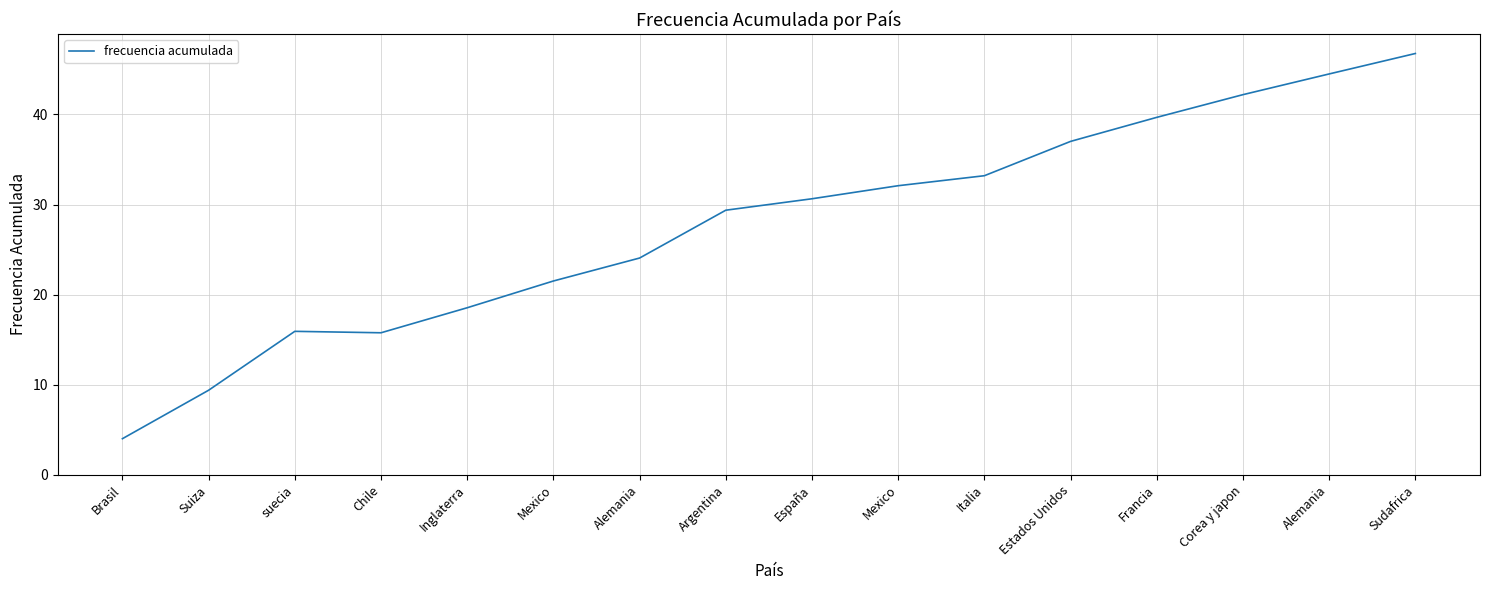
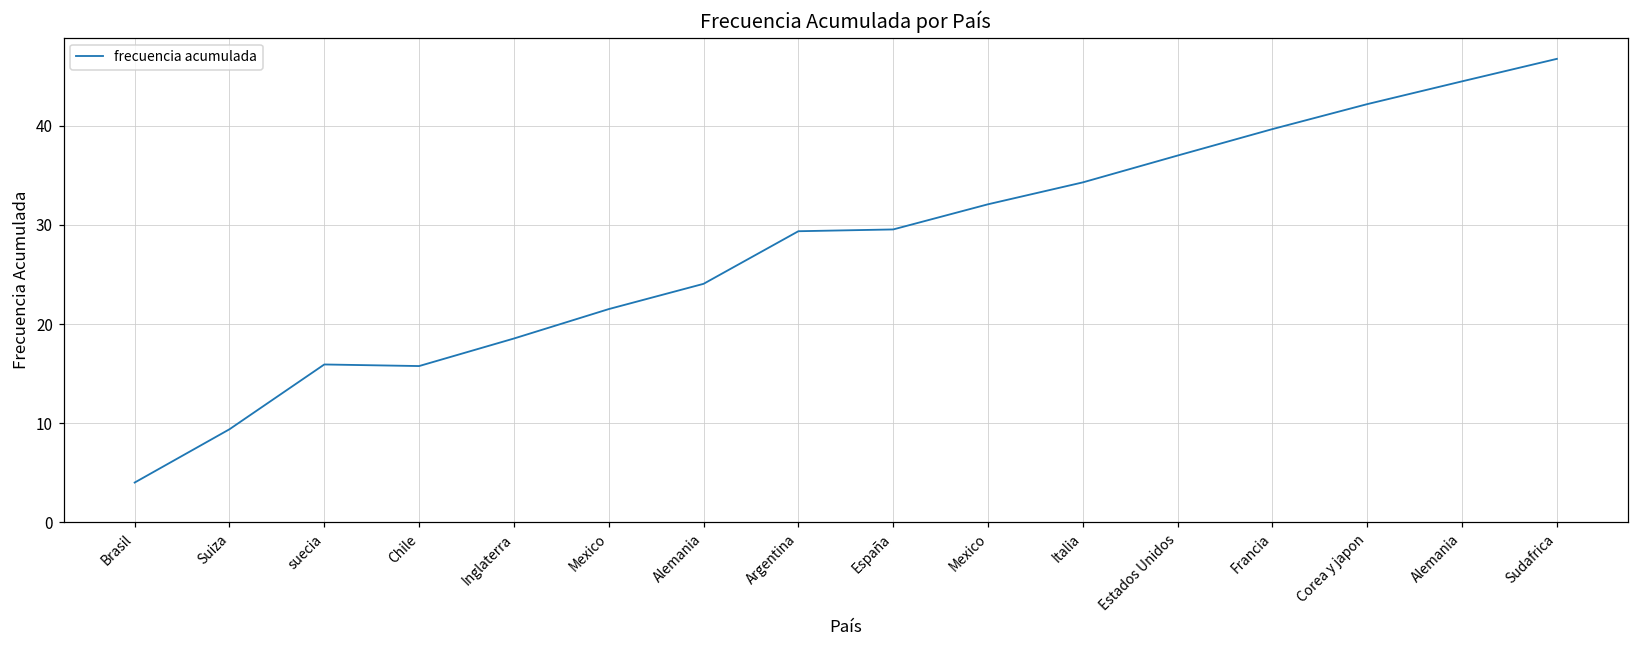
  {
    "Brasil": 4,
    "Suiza": 9,
    "suecia": 16,
    "Chile": 16,
    "Inglaterra": 19,
    "Argentina": 29,
-   "España": 31,
-   "Italia": 33,
+   "España": 30,
+   "Italia": 34,
    "Estados Unidos": 37,
    "Francia": 40,
    "Corea y japon": 42,
    "Sudafrica": 47
  }
